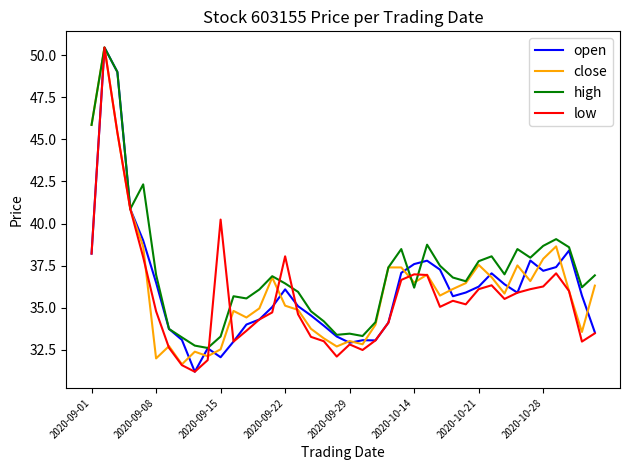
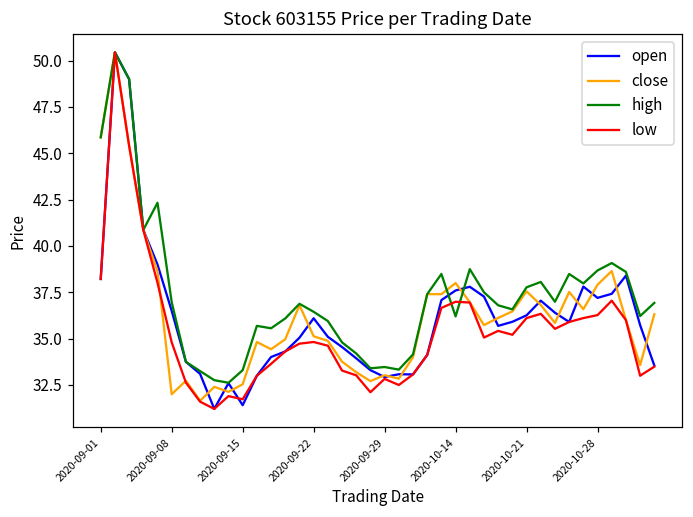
  {
    "open": {
      "2020-09-08": 36.5,
-     "2020-09-15": 32.1,
+     "2020-09-15": 31.4,
      "2020-09-22": 36.1,
      "2020-10-14": 37.6,
      "2020-10-21": 36.3,
      "2020-10-28": 37.2
    },
    "close": {
      "2020-09-08": 32.0,
      "2020-09-15": 32.5,
      "2020-09-22": 35.1,
-     "2020-10-14": 36.5,
+     "2020-10-14": 38.0,
      "2020-10-21": 37.6,
      "2020-10-28": 37.9
    },
    "high": {
      "2020-09-08": 37.0,
      "2020-09-15": 33.3,
      "2020-09-22": 36.5,
      "2020-09-29": 33.5,
      "2020-10-14": 36.2,
      "2020-10-21": 37.8,
      "2020-10-28": 38.7
    },
    "low": {
      "2020-09-08": 34.8,
-     "2020-09-15": 40.2,
-     "2020-09-22": 38.1,
+     "2020-09-15": 31.7,
+     "2020-09-22": 34.8,
      "2020-10-14": 37.0,
      "2020-10-21": 36.1,
      "2020-10-28": 36.3
    }
  }
